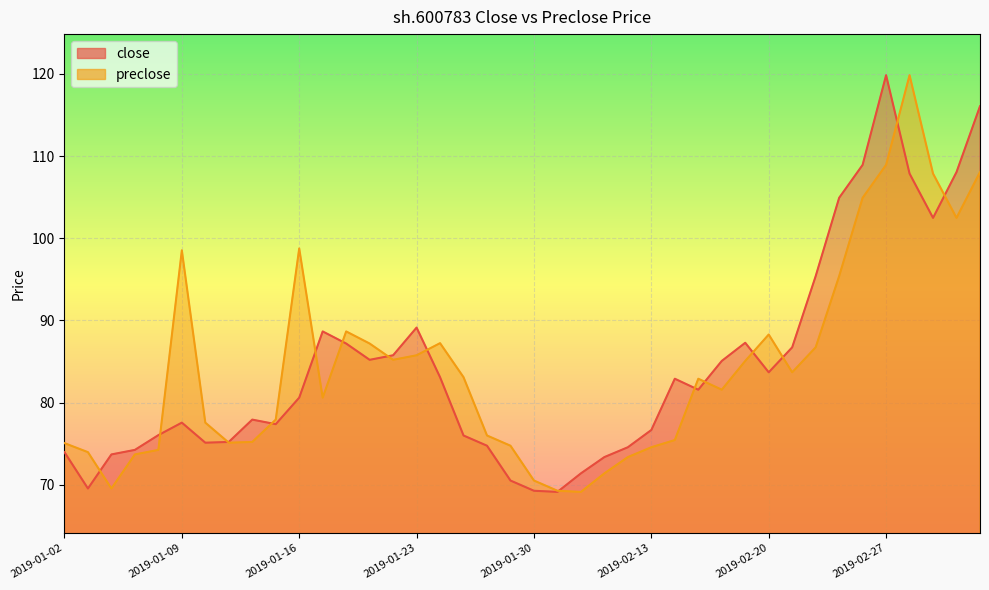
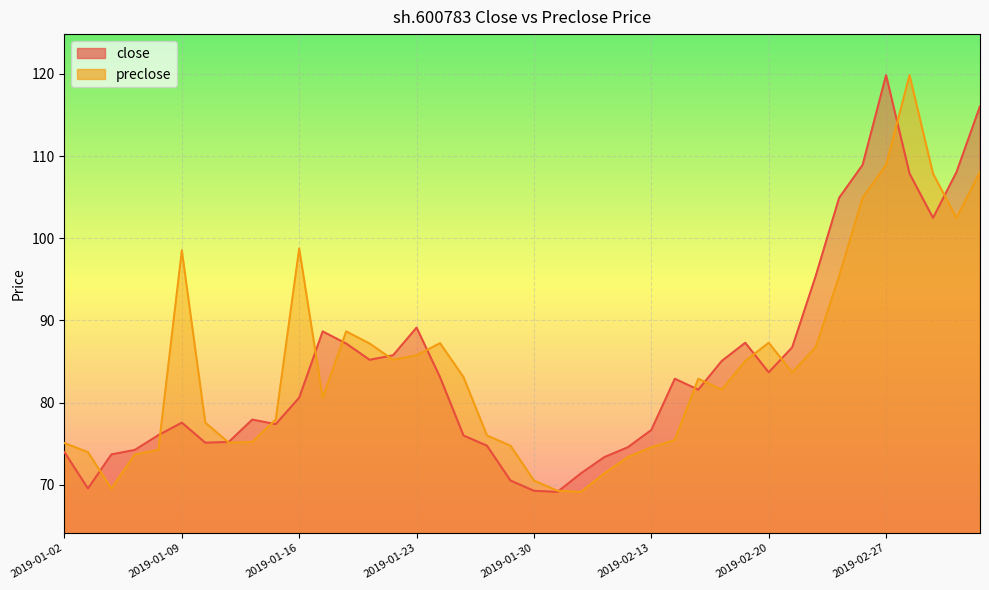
  {
    "close": {
      "2019-01-02": 74,
      "2019-01-09": 78,
      "2019-01-16": 81,
      "2019-01-23": 89,
      "2019-01-30": 69,
      "2019-02-13": 77,
      "2019-02-20": 84,
      "2019-02-27": 120
    },
    "preclose": {
      "2019-01-02": 75,
      "2019-01-09": 99,
      "2019-01-16": 99,
      "2019-01-23": 86,
      "2019-01-30": 71,
      "2019-02-13": 75,
-     "2019-02-20": 88,
+     "2019-02-20": 87,
      "2019-02-27": 109
    }
  }
